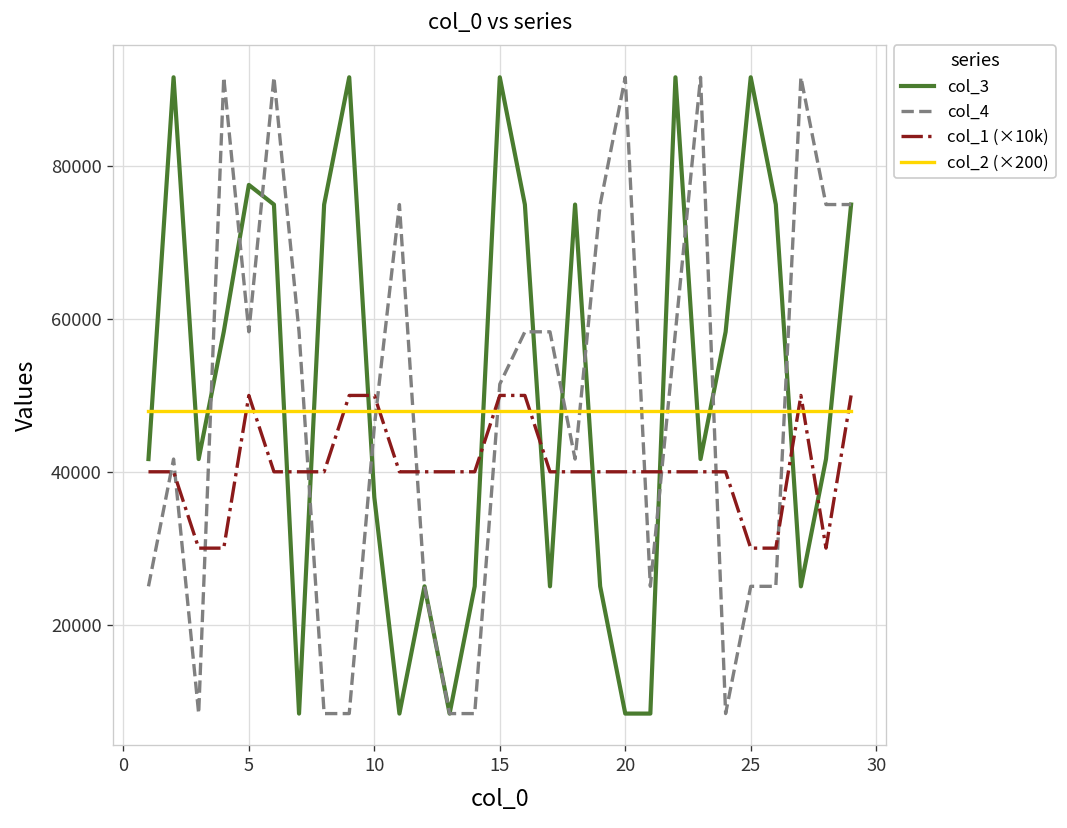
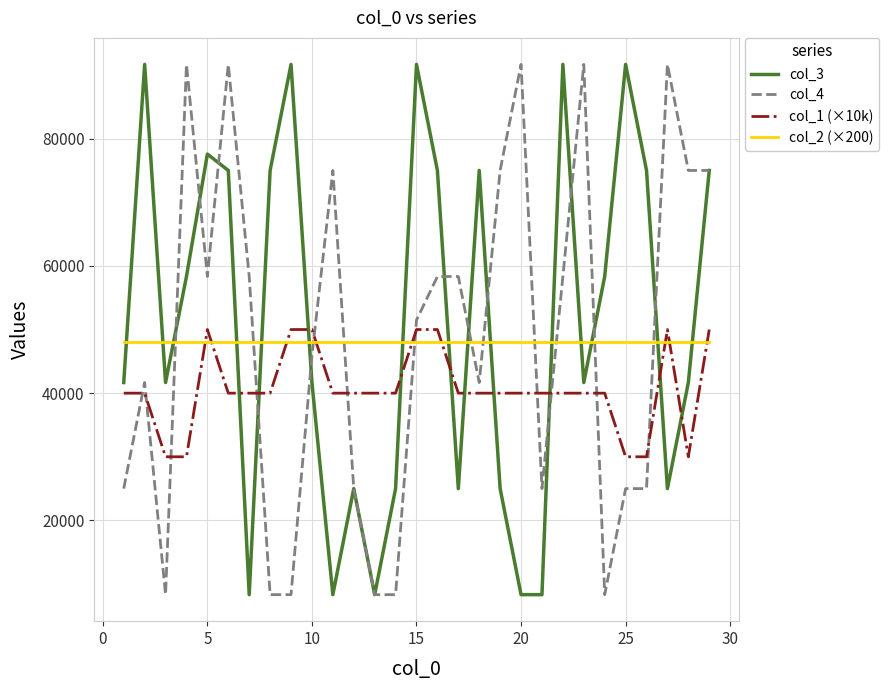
  {
    "col_3": {
      "5": 78000,
-     "10": 37000,
+     "10": 42000,
      "15": 92000,
      "20": 8000,
      "25": 92000
    },
    "col_4": {
      "5": 58000,
      "10": 46000,
      "15": 51000,
      "20": 92000,
      "25": 25000
    },
    "col_1 (×10k)": {
      "5": 50000,
      "10": 50000,
      "15": 50000,
      "20": 40000,
      "25": 30000
    },
    "col_2 (×200)": {
      "5": 48000,
      "10": 48000,
      "15": 48000,
      "20": 48000,
      "25": 48000
    }
  }
